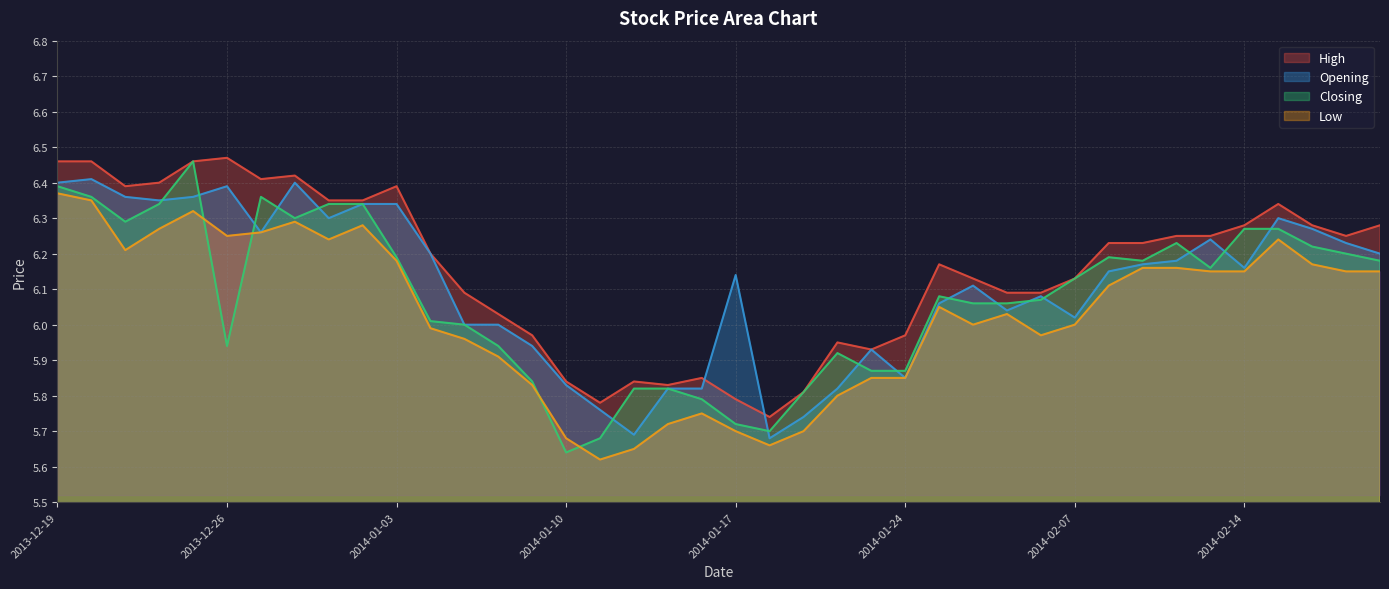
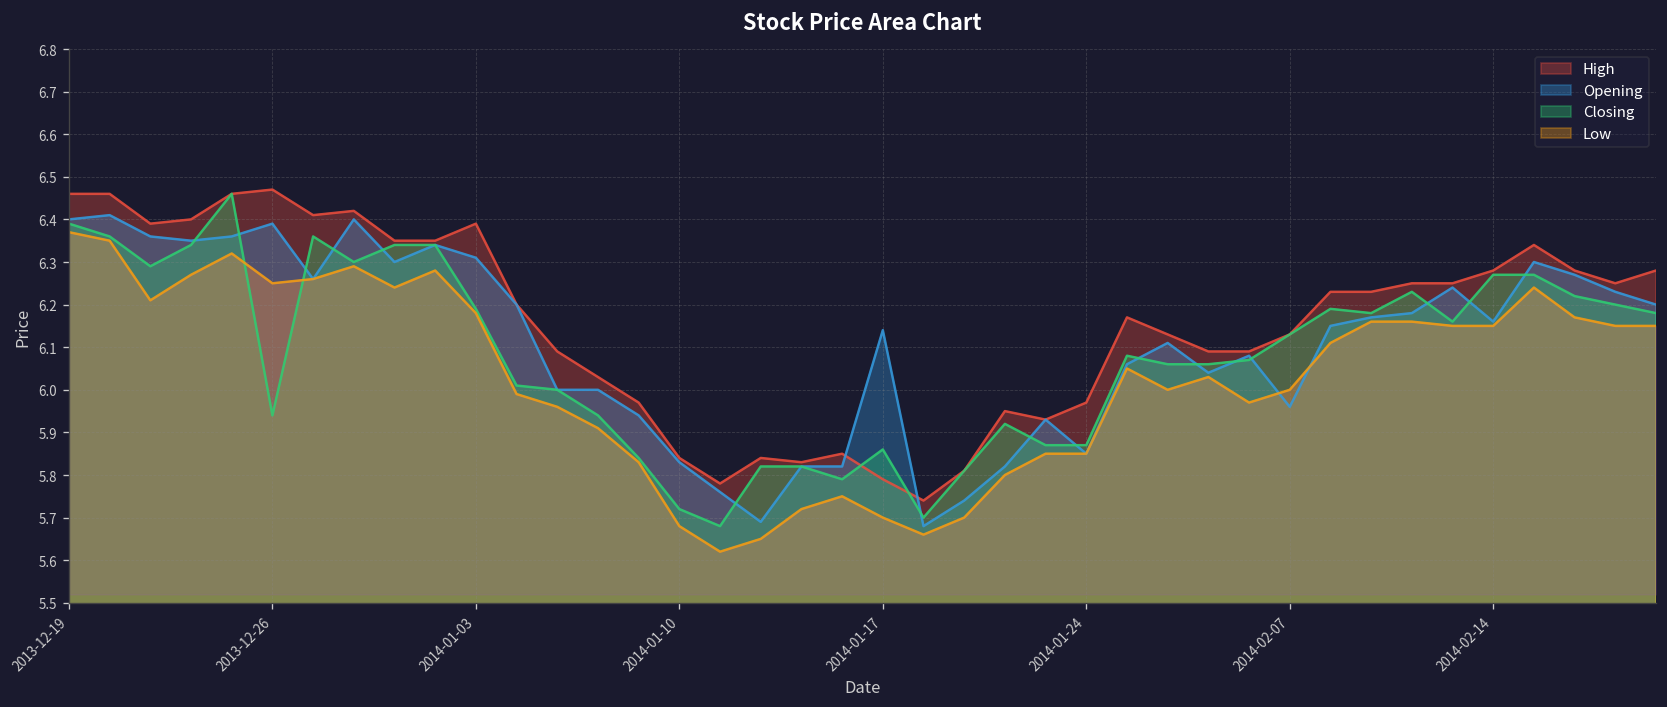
  {
    "Opening": {
      "2013-12-19": 6.40,
      "2013-12-26": 6.39,
-     "2014-01-03": 6.34,
+     "2014-01-03": 6.31,
      "2014-01-10": 5.83,
      "2014-01-17": 6.14,
-     "2014-02-07": 6.02,
+     "2014-02-07": 5.96,
      "2014-02-14": 6.16
    },
    "Closing": {
      "2013-12-19": 6.39,
      "2013-12-26": 5.94,
      "2014-01-03": 6.19,
-     "2014-01-10": 5.64,
-     "2014-01-17": 5.72,
+     "2014-01-10": 5.72,
+     "2014-01-17": 5.86,
      "2014-01-24": 5.87,
      "2014-02-14": 6.27
    }
  }
